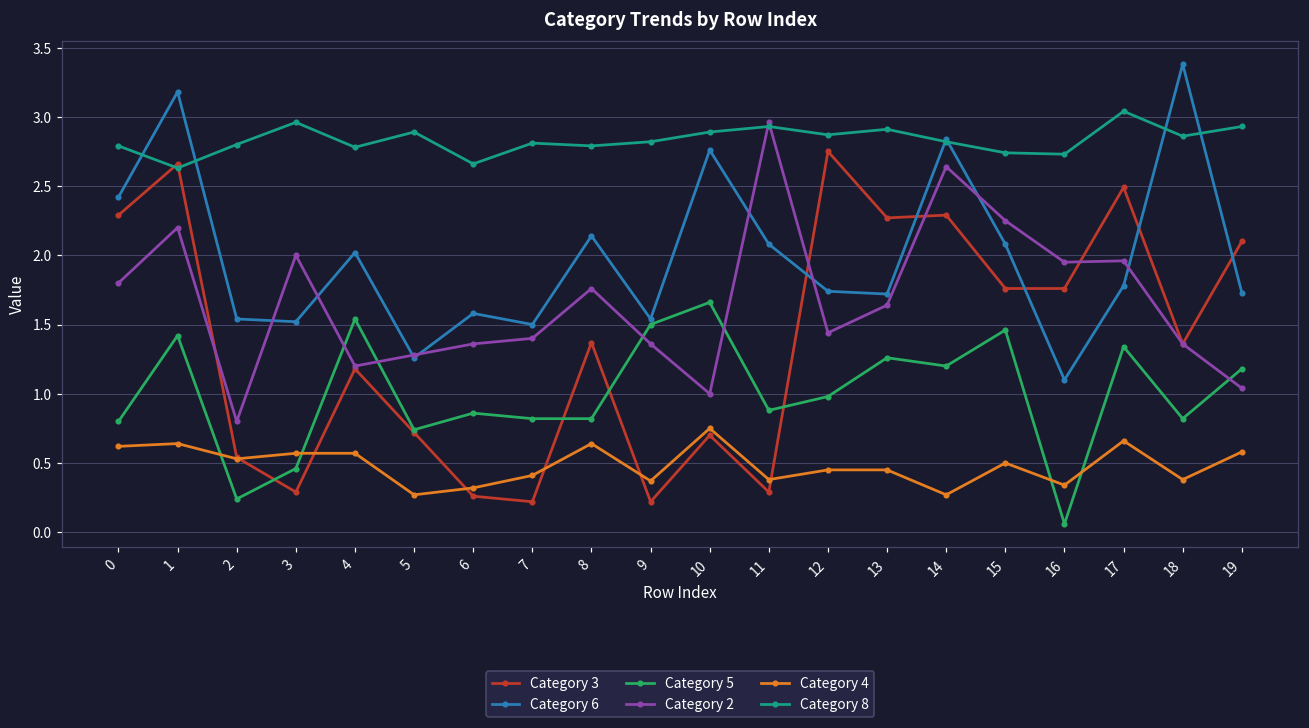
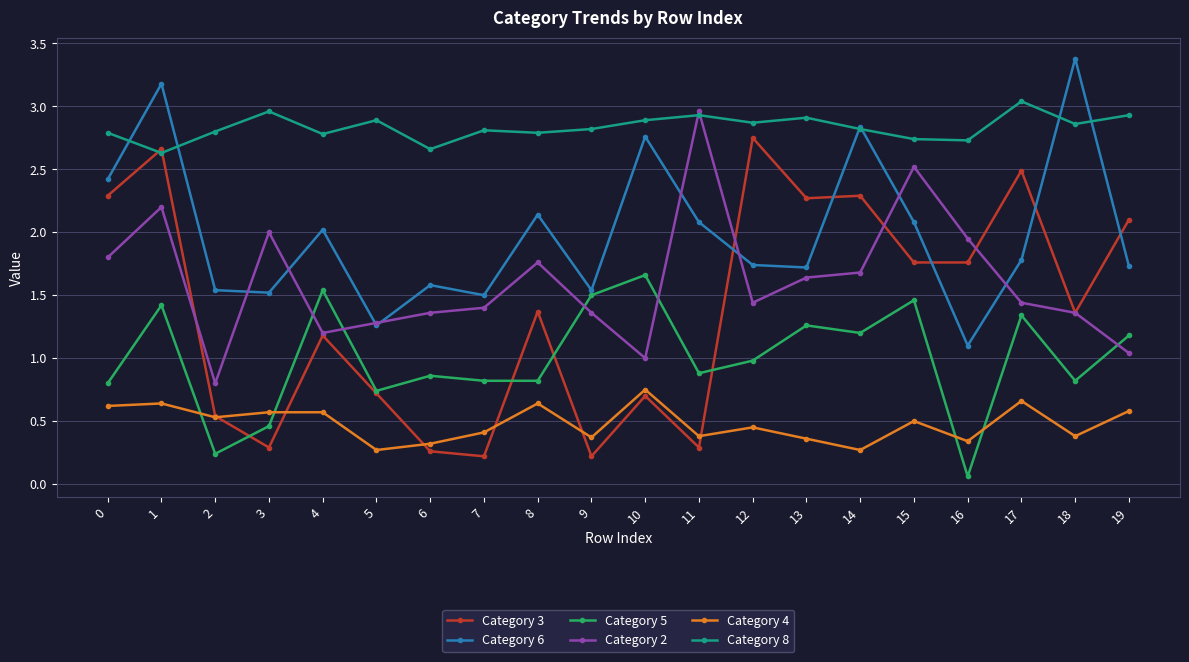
  {
    "Category 3": {
      "0": 2.29,
      "1": 2.66,
      "3": 0.29,
      "6": 0.26,
      "7": 0.22,
      "8": 1.37,
      "9": 0.22,
      "10": 0.70,
      "11": 0.29,
      "12": 2.75,
      "13": 2.27,
      "14": 2.29,
      "15": 1.76,
      "16": 1.76,
      "17": 2.49,
      "19": 2.10
    },
    "Category 6": {
      "0": 2.42,
      "1": 3.18,
      "2": 1.54,
      "3": 1.52,
      "4": 2.02,
      "6": 1.58,
      "7": 1.50,
      "8": 2.14,
      "9": 1.54,
      "10": 2.76,
      "11": 2.08,
      "12": 1.74,
      "13": 1.72,
      "14": 2.84,
      "15": 2.08,
      "16": 1.10,
      "17": 1.78,
      "18": 3.38,
      "19": 1.73
    },
    "Category 2": {
      "0": 1.80,
      "1": 2.20,
      "2": 0.80,
      "3": 2.00,
      "6": 1.36,
      "7": 1.40,
      "8": 1.76,
      "9": 1.36,
      "10": 1.00,
      "11": 2.96,
      "12": 1.44,
      "13": 1.64,
-     "14": 2.64,
-     "15": 2.25,
+     "14": 1.68,
+     "15": 2.52,
      "16": 1.95,
-     "17": 1.96,
+     "17": 1.44,
      "19": 1.04
    },
    "Category 4": {
      "0": 0.62,
      "1": 0.64,
      "3": 0.57,
      "4": 0.57,
      "5": 0.27,
      "6": 0.32,
      "7": 0.41,
      "8": 0.64,
      "9": 0.37,
      "10": 0.75,
      "11": 0.38,
      "12": 0.45,
-     "13": 0.45,
+     "13": 0.36,
      "14": 0.27,
      "15": 0.50,
      "16": 0.34,
      "17": 0.66,
      "18": 0.38,
      "19": 0.58
    }
  }
